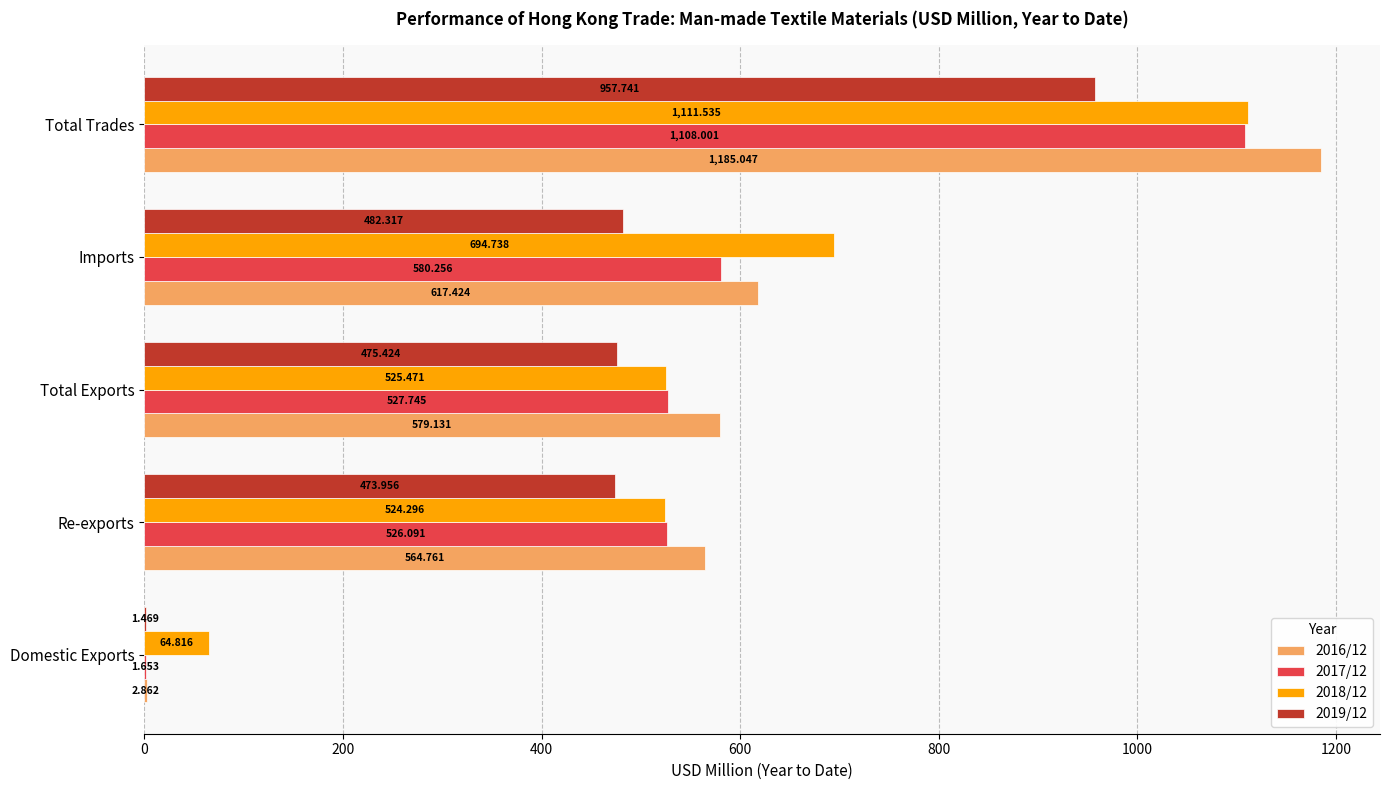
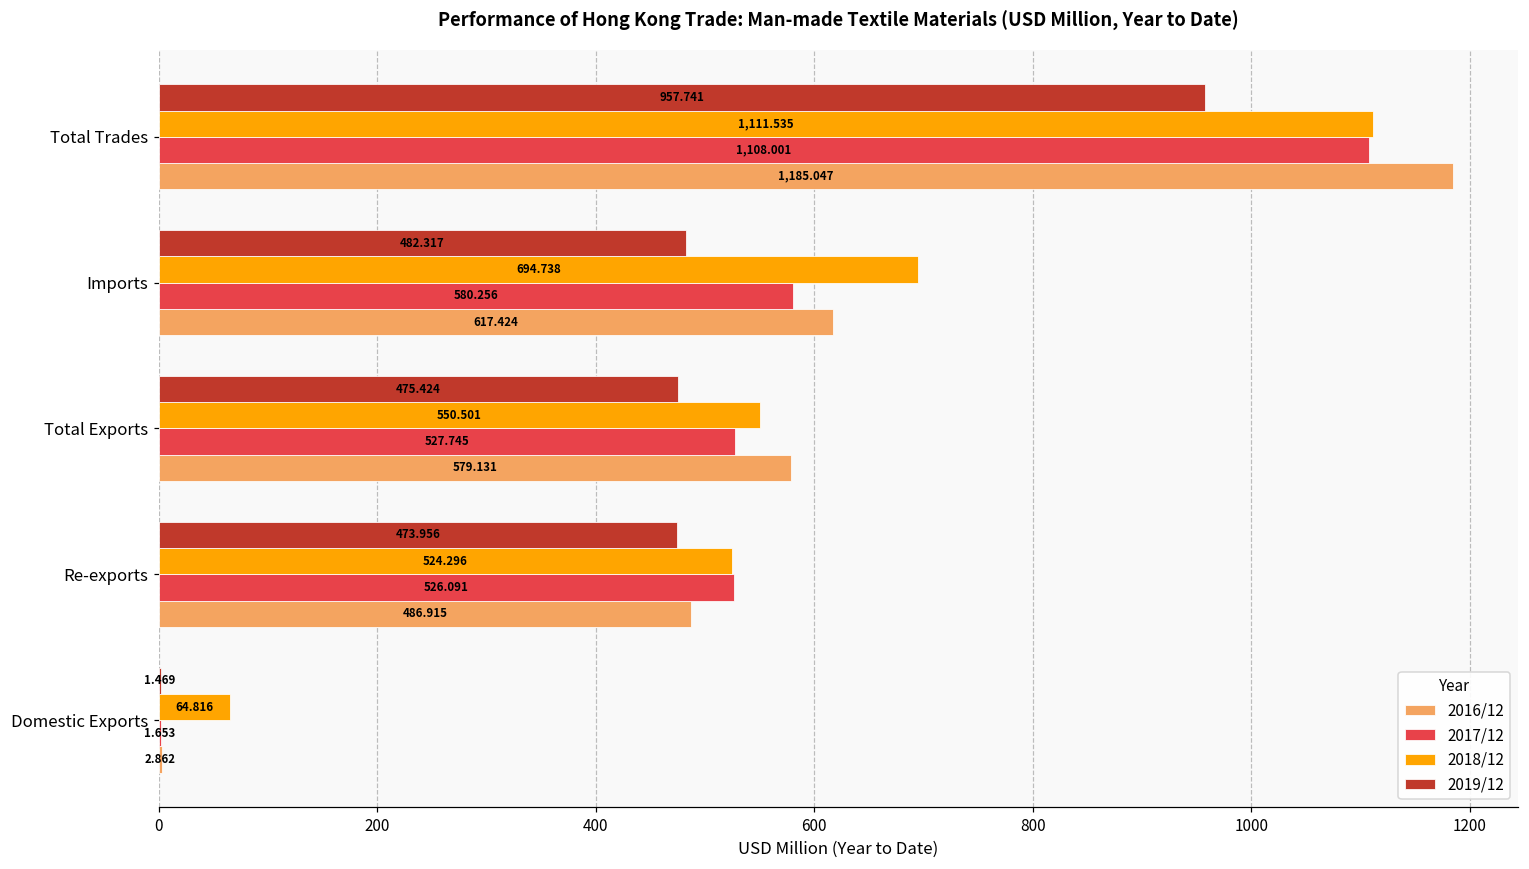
  {
    "2016/12": {
      "Total Trades": "1,185.047",
      "Imports": "617.424",
      "Total Exports": "579.131",
-     "Re-exports": "564.761",
+     "Re-exports": "486.915",
      "Domestic Exports": "2.862"
    },
    "2018/12": {
      "Total Trades": "1,111.535",
      "Imports": "694.738",
-     "Total Exports": "525.471",
+     "Total Exports": "550.501",
      "Re-exports": "524.296",
      "Domestic Exports": "64.816"
    }
  }
